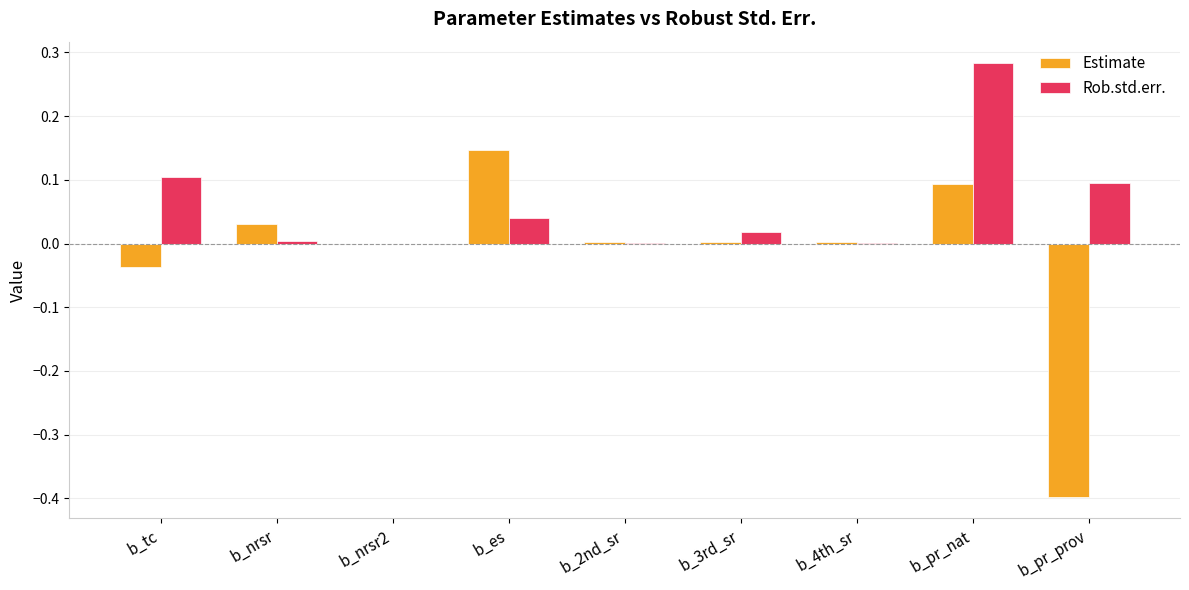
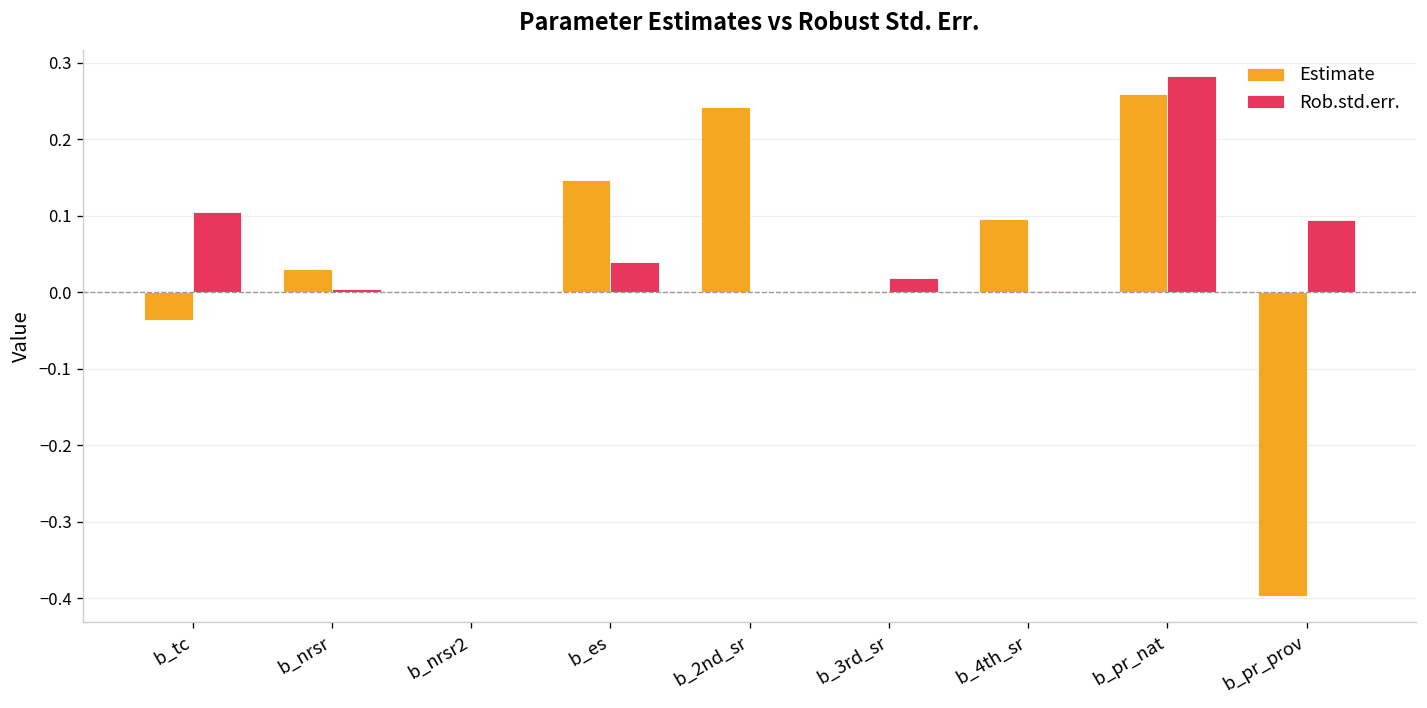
  {
    "Estimate": {
      "b_tc": -0.04,
      "b_nrsr": 0.03,
      "b_es": 0.15,
-     "b_2nd_sr": 0.00,
-     "b_4th_sr": 0.00,
-     "b_pr_nat": 0.09,
+     "b_2nd_sr": 0.24,
+     "b_4th_sr": 0.10,
+     "b_pr_nat": 0.26,
      "b_pr_prov": -0.40
    },
    "Rob.std.err.": {
      "b_tc": 0.10,
      "b_nrsr": 0.00,
      "b_es": 0.04,
      "b_3rd_sr": 0.02,
      "b_pr_nat": 0.28,
      "b_pr_prov": 0.09
    }
  }
